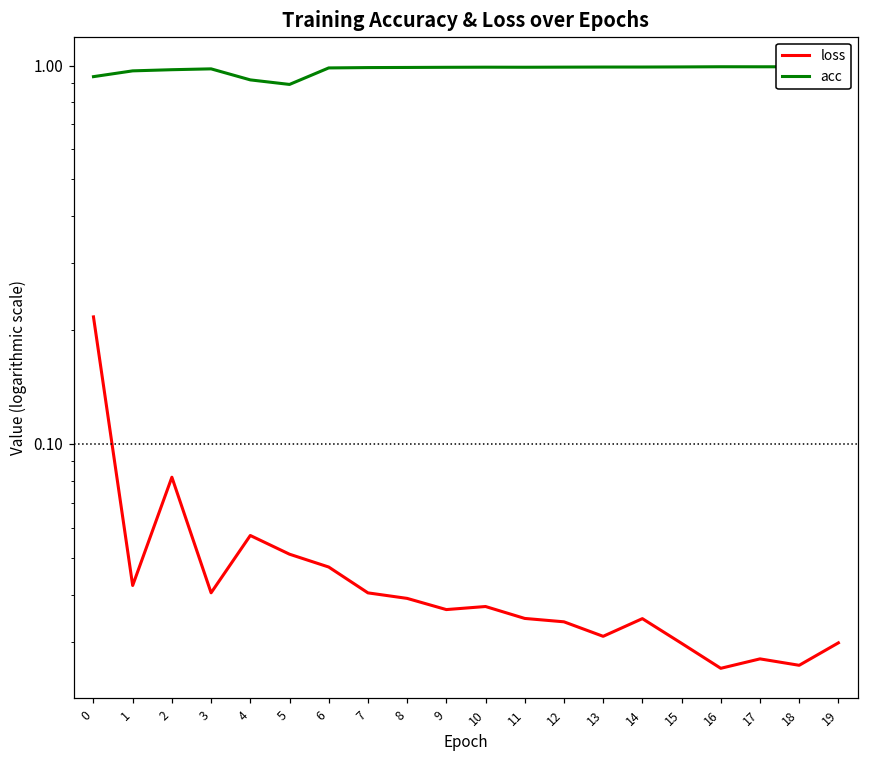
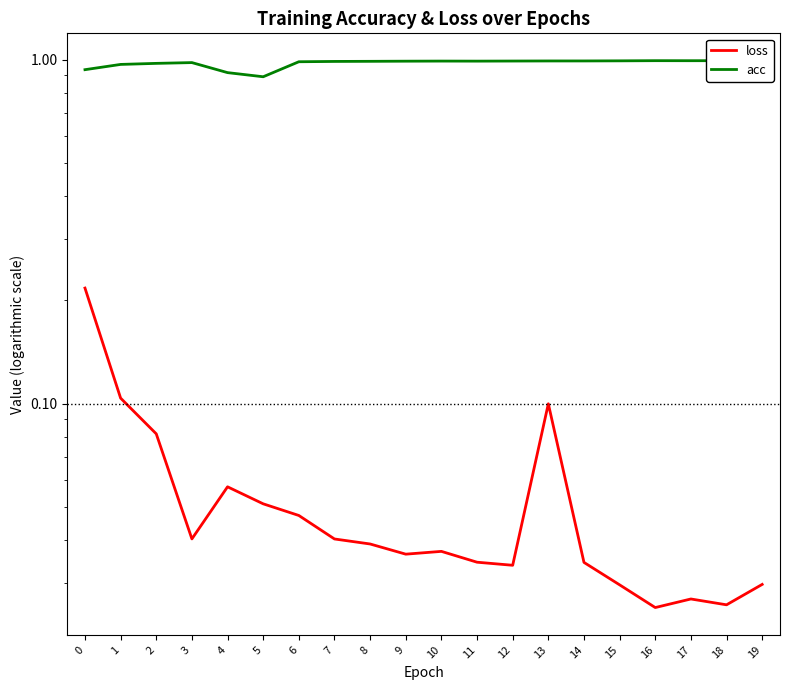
  {
    "loss": {
      "0": 0.22,
-     "1": 0.042,
+     "1": 0.104,
      "2": 0.082,
      "3": 0.040,
      "4": 0.057,
      "5": 0.051,
      "6": 0.047,
      "7": 0.040,
      "8": 0.039,
      "9": 0.037,
      "10": 0.037,
      "11": 0.035,
      "12": 0.034,
-     "13": 0.031,
+     "13": 0.100,
      "14": 0.035,
      "15": 0.030,
      "16": 0.026,
      "17": 0.027,
      "18": 0.026,
      "19": 0.030
    },
    "acc": {
      "0": 0.93,
      "1": 0.97,
      "2": 0.97,
      "3": 0.98,
      "4": 0.92,
      "5": 0.89,
      "6": 0.99,
      "7": 0.99,
      "8": 0.99,
      "9": 0.99,
      "10": 0.99,
      "11": 0.99,
      "12": 0.99,
      "13": 0.99,
      "14": 0.99,
      "15": 0.99,
      "16": 0.99,
      "17": 0.99
    }
  }
